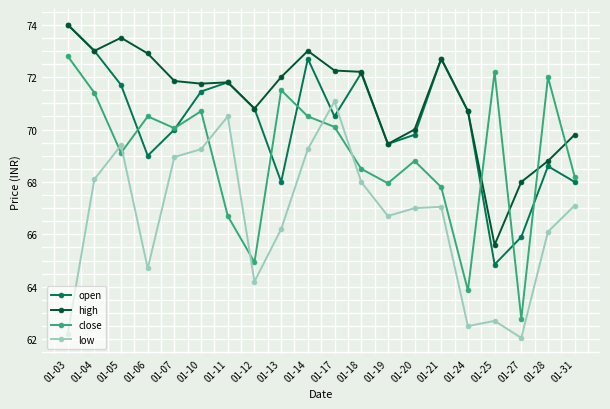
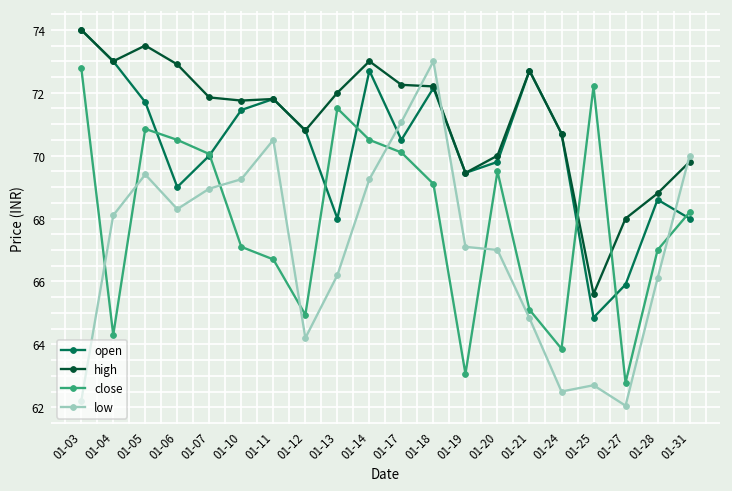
  {
    "close": {
      "01-03": 72.8,
-     "01-04": 71.4,
-     "01-05": 69.1,
+     "01-04": 64.3,
+     "01-05": 70.9,
      "01-06": 70.5,
-     "01-10": 70.7,
+     "01-10": 67.1,
      "01-11": 66.7,
      "01-12": 64.9,
      "01-13": 71.5,
      "01-14": 70.5,
      "01-17": 70.1,
-     "01-18": 68.5,
-     "01-19": 68.0,
-     "01-20": 68.8,
-     "01-21": 67.8,
+     "01-18": 69.1,
+     "01-19": 63.1,
+     "01-20": 69.5,
+     "01-21": 65.1,
      "01-24": 63.9,
      "01-25": 72.2,
      "01-27": 62.8,
-     "01-28": 72,
+     "01-28": 67,
      "01-31": 68.2
    },
    "low": {
      "01-04": 68.1,
      "01-05": 69.4,
-     "01-06": 64.7,
+     "01-06": 68.3,
      "01-07": 69.0,
      "01-10": 69.3,
      "01-11": 70.5,
      "01-12": 64.2,
      "01-13": 66.2,
      "01-14": 69.3,
      "01-17": 71.1,
-     "01-18": 68,
-     "01-19": 66.7,
+     "01-18": 73,
+     "01-19": 67.1,
      "01-20": 67.0,
-     "01-21": 67.1,
+     "01-21": 64.8,
      "01-24": 62.5,
      "01-25": 62.7,
      "01-27": 62.1,
      "01-28": 66.1,
-     "01-31": 67.1
+     "01-31": 70.0
    }
  }
